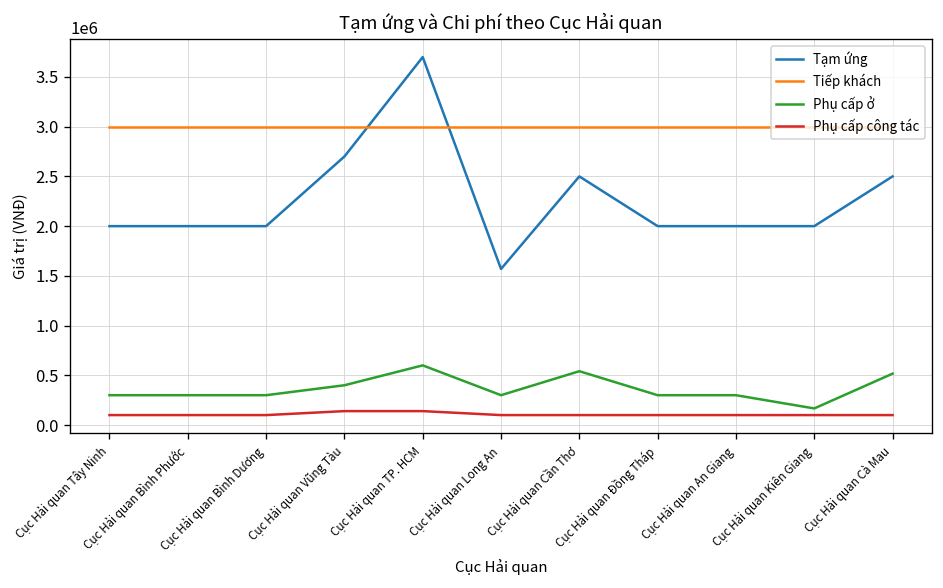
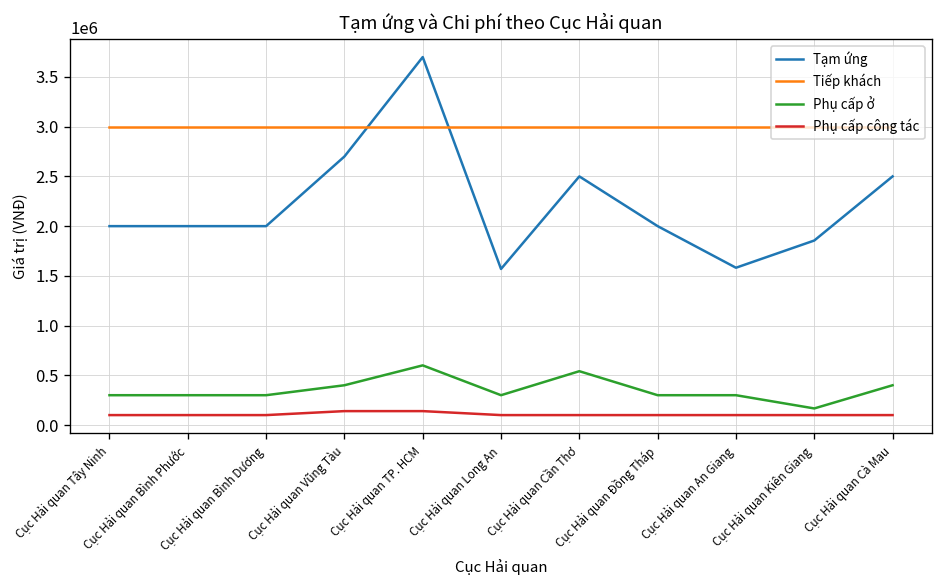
  {
    "Tạm ứng": {
      "Cục Hải quan Tây Ninh": 2000000,
      "Cục Hải quan Bình Phước": 2000000,
      "Cục Hải quan Bình Dương": 2000000,
      "Cục Hải quan Vũng Tàu": 2700000,
      "Cục Hải quan TP. HCM": 3700000,
      "Cục Hải quan Long An": 1600000,
      "Cục Hải quan Cần Thơ": 2500000,
      "Cục Hải quan Đồng Tháp": 2000000,
-     "Cục Hải quan An Giang": 2000000,
-     "Cục Hải quan Kiên Giang": 2000000,
+     "Cục Hải quan An Giang": 1600000,
+     "Cục Hải quan Kiên Giang": 1900000,
      "Cục Hải quan Cà Mau": 2500000
    },
    "Tiếp khách": {
      "Cục Hải quan Tây Ninh": 3000000,
      "Cục Hải quan Bình Phước": 3000000,
      "Cục Hải quan Bình Dương": 3000000,
      "Cục Hải quan Vũng Tàu": 3000000,
      "Cục Hải quan TP. HCM": 3000000,
      "Cục Hải quan Long An": 3000000,
      "Cục Hải quan Cần Thơ": 3000000,
      "Cục Hải quan Đồng Tháp": 3000000,
      "Cục Hải quan An Giang": 3000000
    },
    "Phụ cấp ở": {
      "Cục Hải quan Tây Ninh": 300000,
      "Cục Hải quan Bình Phước": 300000,
      "Cục Hải quan Bình Dương": 300000,
      "Cục Hải quan Vũng Tàu": 400000,
      "Cục Hải quan TP. HCM": 600000,
      "Cục Hải quan Long An": 300000,
      "Cục Hải quan Cần Thơ": 500000,
      "Cục Hải quan Đồng Tháp": 300000,
      "Cục Hải quan An Giang": 300000,
      "Cục Hải quan Kiên Giang": 200000,
-     "Cục Hải quan Cà Mau": 500000
+     "Cục Hải quan Cà Mau": 400000
    },
    "Phụ cấp công tác": {
      "Cục Hải quan Tây Ninh": 100000,
      "Cục Hải quan Bình Phước": 100000,
      "Cục Hải quan Bình Dương": 100000,
      "Cục Hải quan Vũng Tàu": 100000,
      "Cục Hải quan TP. HCM": 100000,
      "Cục Hải quan Long An": 100000,
      "Cục Hải quan Cần Thơ": 100000,
      "Cục Hải quan Đồng Tháp": 100000,
      "Cục Hải quan An Giang": 100000,
      "Cục Hải quan Kiên Giang": 100000,
      "Cục Hải quan Cà Mau": 100000
    }
  }
